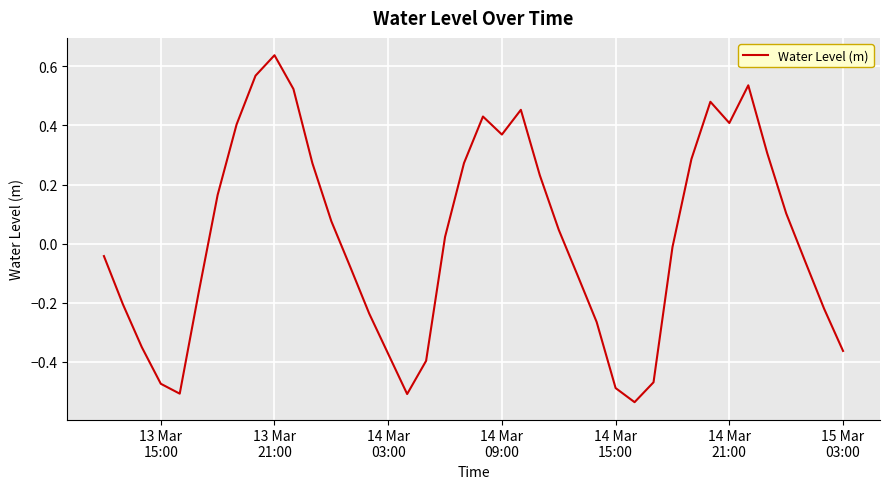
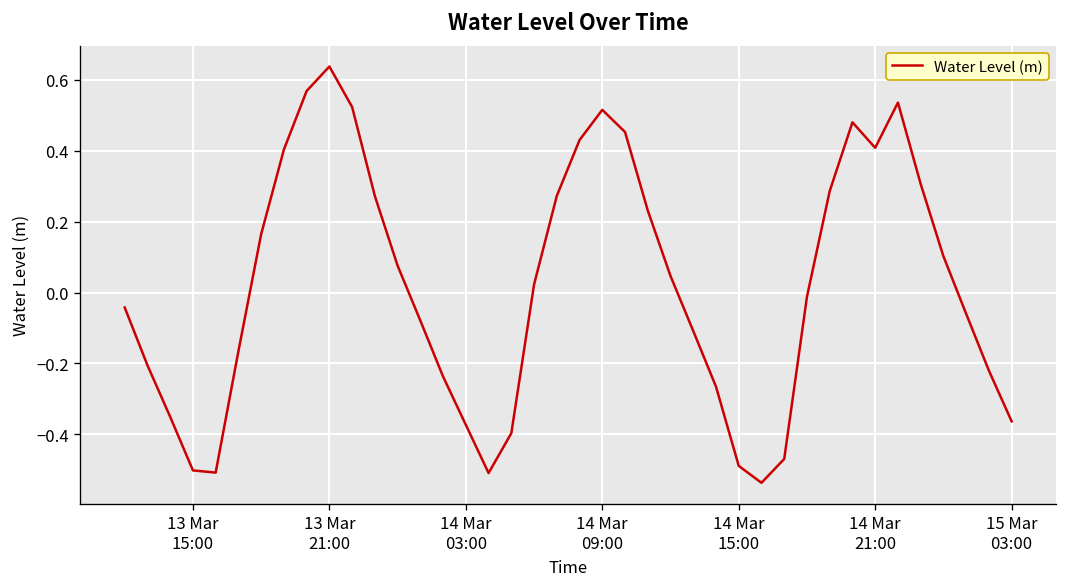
  {
-   "13 Mar 15:00": -0.47,
+   "13 Mar 15:00": -0.50,
    "13 Mar 21:00": 0.64,
    "14 Mar 03:00": -0.37,
-   "14 Mar 09:00": 0.37,
+   "14 Mar 09:00": 0.52,
    "14 Mar 15:00": -0.49,
    "14 Mar 21:00": 0.41,
    "15 Mar 03:00": -0.36
  }
